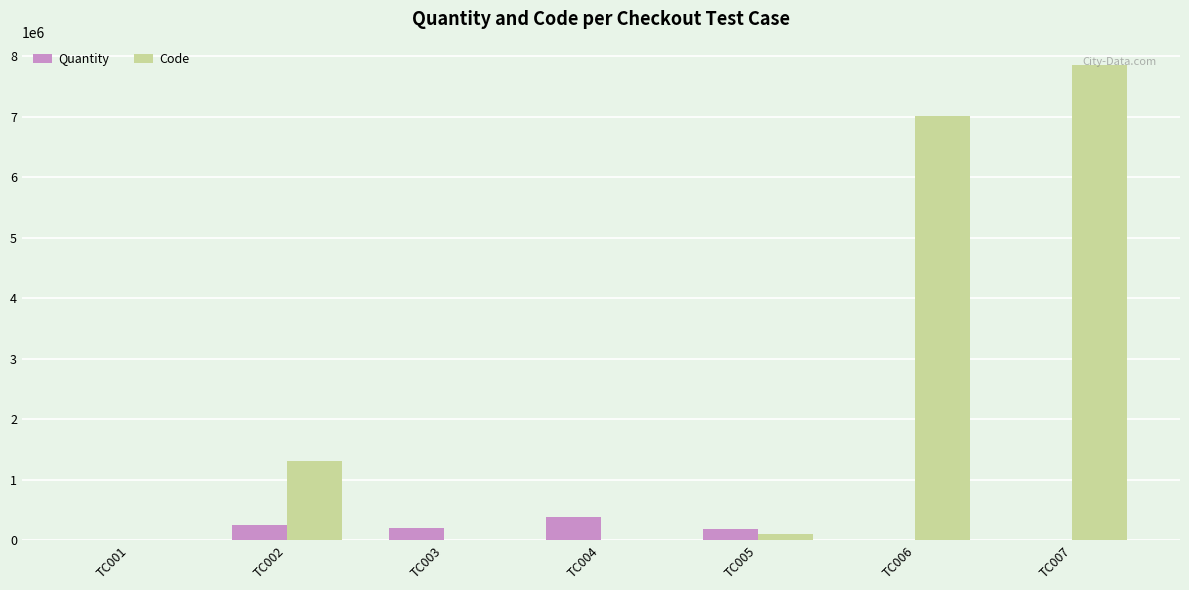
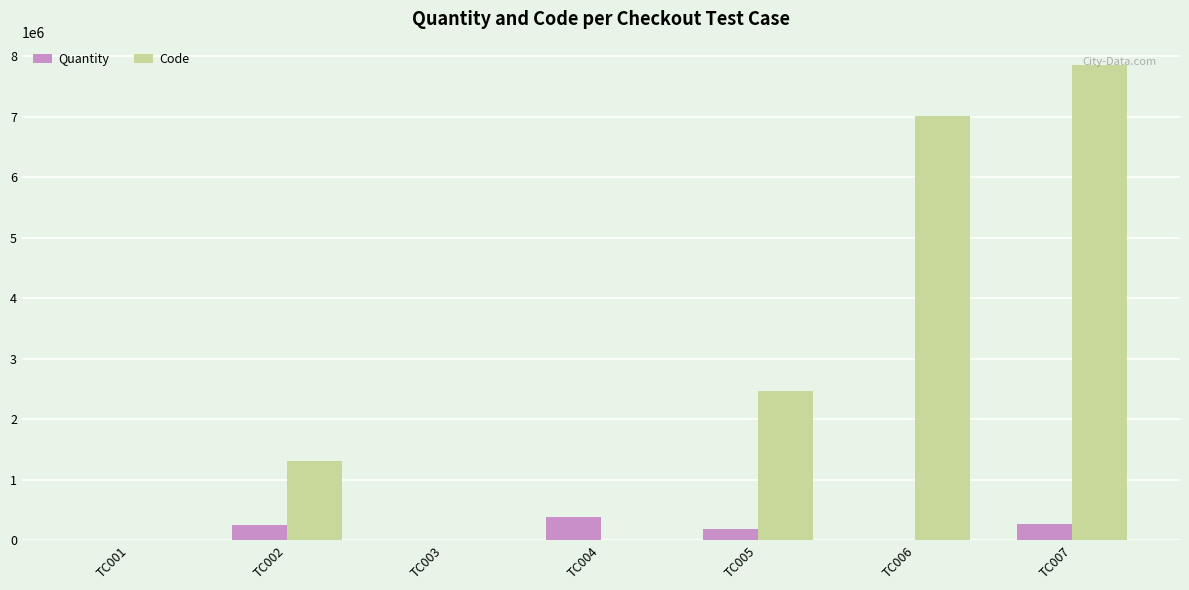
  {
    "Quantity": {
      "TC002": 200000,
-     "TC003": 200000,
+     "TC003": 0,
      "TC004": 400000,
      "TC005": 200000,
-     "TC007": 0
+     "TC007": 300000
    },
    "Code": {
      "TC002": 1300000,
      "TC003": 0,
      "TC004": 0,
-     "TC005": 100000,
+     "TC005": 2500000,
      "TC006": 7000000,
      "TC007": 7800000
    }
  }
